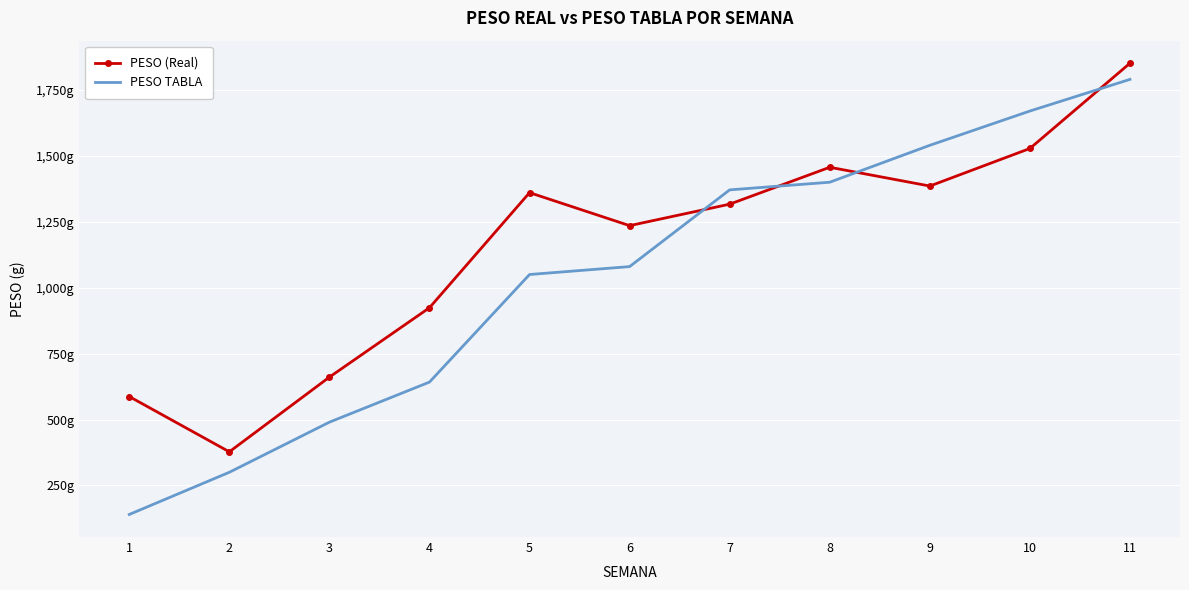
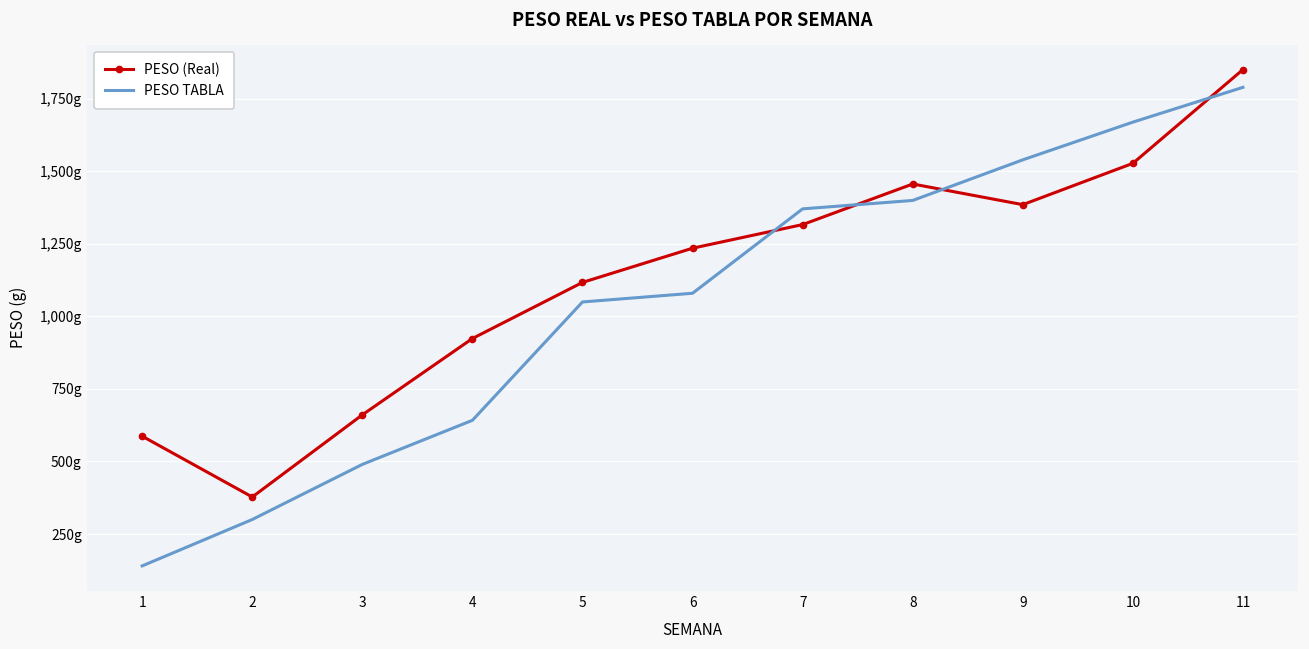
  {
    "PESO (Real)": {
      "1": "590g",
      "2": "380g",
      "3": "660g",
      "4": "920g",
-     "5": "1,360g",
+     "5": "1,120g",
      "6": "1,240g",
      "7": "1,320g",
      "8": "1,460g",
      "9": "1,390g",
      "10": "1,530g",
      "11": "1,850g"
    },
    "PESO TABLA": {
      "1": "140g",
      "2": "300g",
      "3": "490g",
      "4": "640g",
      "5": "1,050g",
      "6": "1,080g",
      "7": "1,370g",
      "8": "1,400g",
      "9": "1,540g",
      "10": "1,670g",
      "11": "1,790g"
    }
  }
